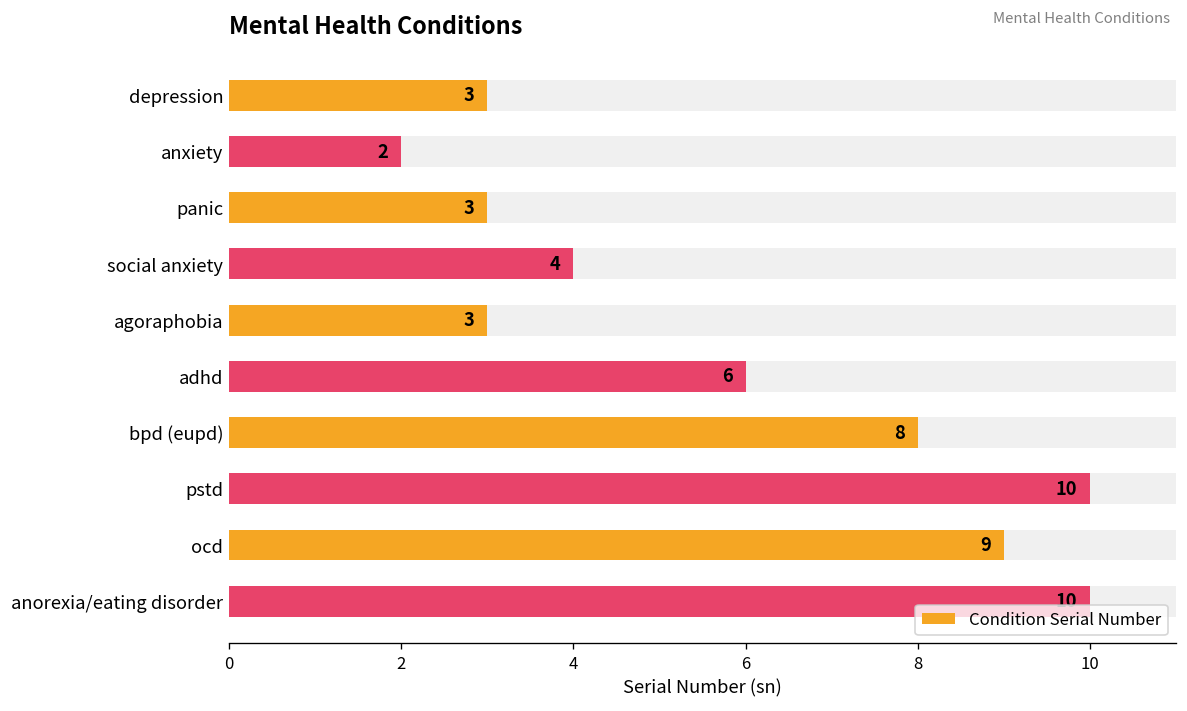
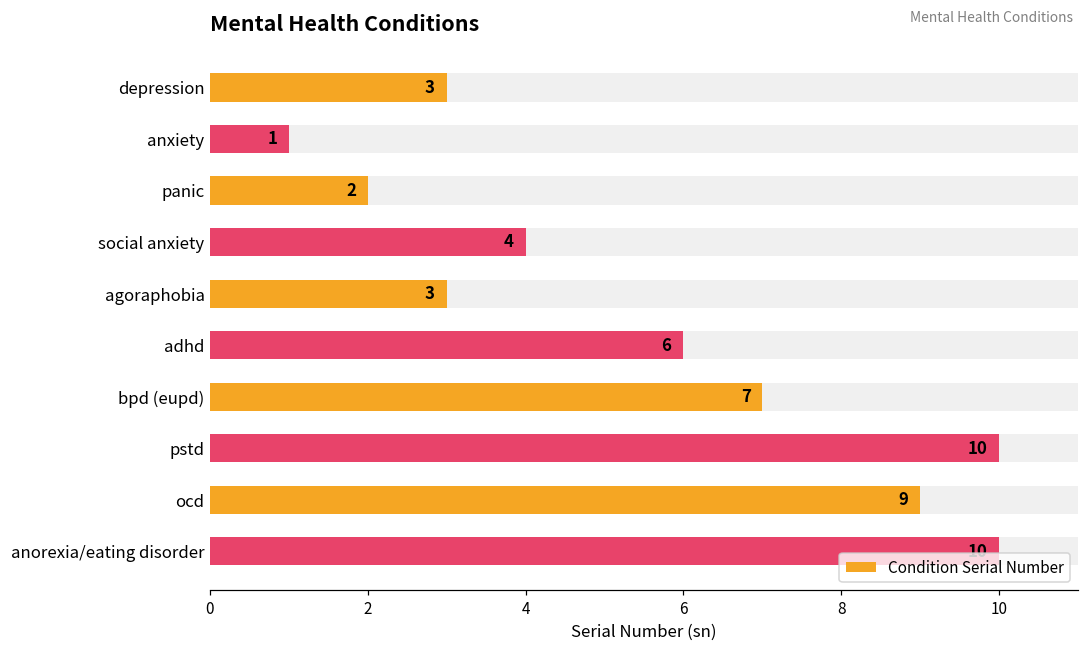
  {
    "Condition Serial Number": {
-     "anxiety": 2,
-     "panic": 3,
-     "bpd (eupd)": 8
+     "anxiety": 1,
+     "panic": 2,
+     "bpd (eupd)": 7
    }
  }
